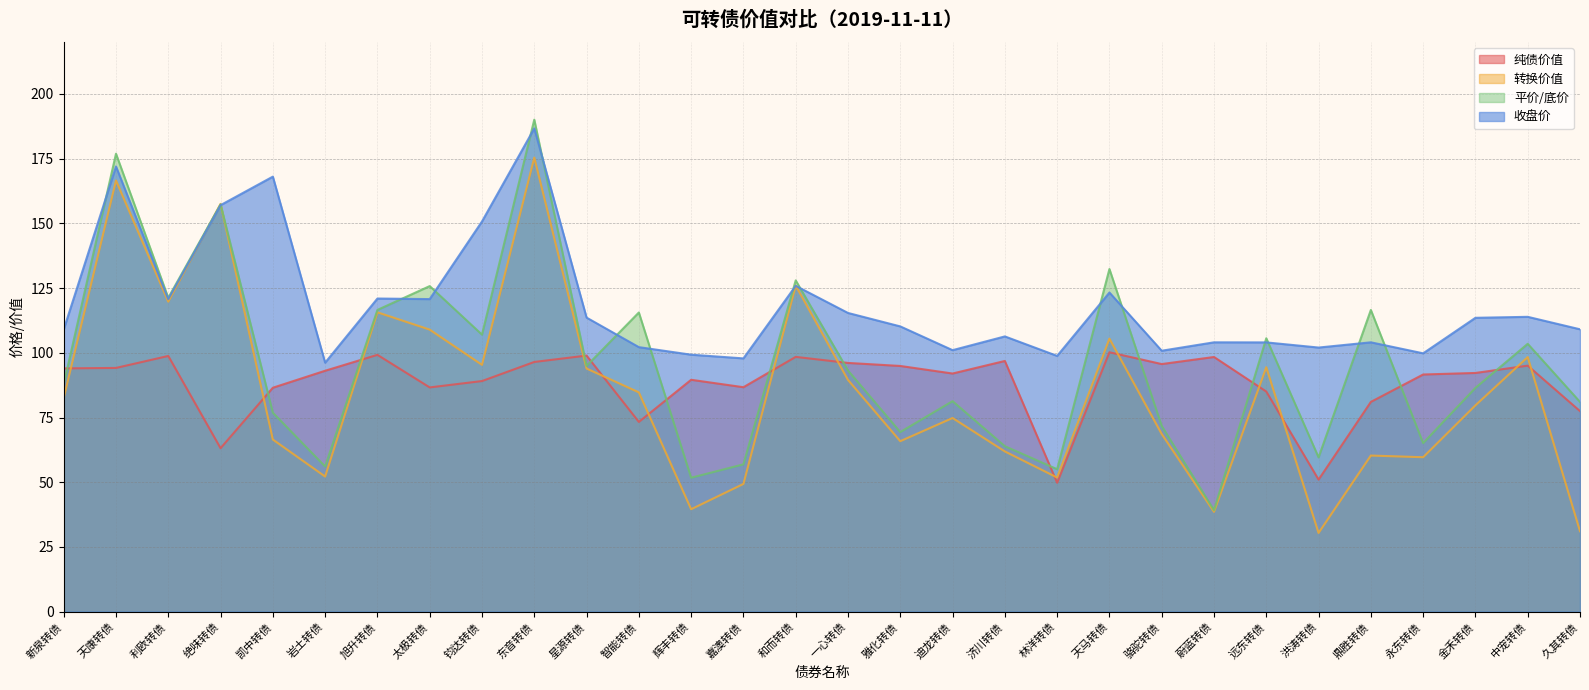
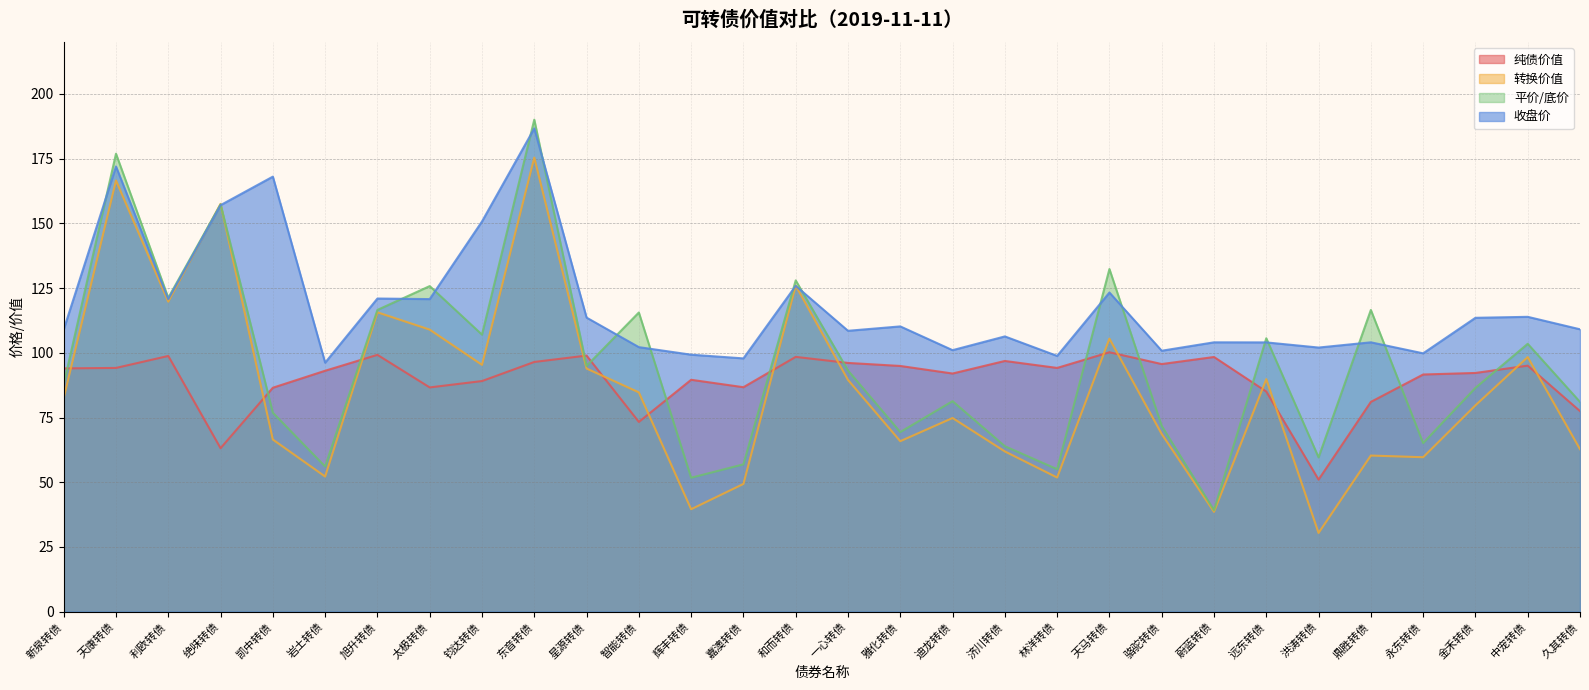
  {
    "纯债价值": {
      "新泉转债": 94,
      "天康转债": 94,
      "利欧转债": 99,
      "绝味转债": 63,
      "凯中转债": 87,
      "岩土转债": 93,
      "旭升转债": 99,
      "太极转债": 87,
      "钧达转债": 89,
      "东音转债": 96,
      "星源转债": 99,
      "智能转债": 73,
      "辉丰转债": 90,
      "嘉澳转债": 87,
      "和而转债": 98,
      "一心转债": 96,
      "雅化转债": 95,
      "迪龙转债": 92,
      "济川转债": 97,
-     "林洋转债": 50,
+     "林洋转债": 94,
      "天马转债": 100,
      "骆驼转债": 96,
      "蔚蓝转债": 98,
      "远东转债": 85,
      "洪涛转债": 51,
      "鼎胜转债": 81,
      "永东转债": 92,
      "金禾转债": 92,
      "中宠转债": 95,
      "久其转债": 77
    },
    "转换价值": {
      "新泉转债": 83,
      "天康转债": 167,
      "凯中转债": 66,
      "岩土转债": 52,
      "太极转债": 109,
      "钧达转债": 95,
      "东音转债": 175,
      "星源转债": 94,
      "智能转债": 85,
      "辉丰转债": 40,
      "嘉澳转债": 49,
      "一心转债": 90,
      "雅化转债": 66,
      "迪龙转债": 75,
      "济川转债": 62,
      "林洋转债": 52,
      "天马转债": 105,
      "骆驼转债": 69,
-     "远东转债": 94,
+     "远东转债": 90,
      "洪涛转债": 30,
      "鼎胜转债": 60,
      "永东转债": 60,
      "金禾转债": 80,
      "中宠转债": 98,
-     "久其转债": 31
+     "久其转债": 63
    },
    "平价/底价": {
      "新泉转债": 88,
      "天康转债": 177,
      "凯中转债": 77,
      "岩土转债": 56,
      "太极转债": 126,
      "钧达转债": 107,
      "东音转债": 190,
      "星源转债": 95,
      "智能转债": 116,
      "辉丰转债": 52,
      "嘉澳转债": 57,
      "和而转债": 128,
      "一心转债": 93,
      "雅化转债": 69,
      "迪龙转债": 81,
      "济川转债": 64,
      "林洋转债": 55,
      "天马转债": 132,
      "骆驼转债": 72,
      "远东转债": 106,
      "洪涛转债": 60,
      "鼎胜转债": 117,
      "永东转债": 65,
      "金禾转债": 86,
      "中宠转债": 103,
      "久其转债": 81
    },
    "收盘价": {
      "新泉转债": 109,
      "天康转债": 172,
      "凯中转债": 168,
      "岩土转债": 96,
      "旭升转债": 121,
      "太极转债": 121,
      "钧达转债": 151,
      "东音转债": 187,
      "星源转债": 114,
      "智能转债": 102,
      "辉丰转债": 99,
      "嘉澳转债": 98,
-     "一心转债": 115,
+     "一心转债": 109,
      "雅化转债": 110,
      "迪龙转债": 101,
      "济川转债": 106,
      "林洋转债": 99,
      "天马转债": 123,
      "骆驼转债": 101,
      "蔚蓝转债": 104,
      "远东转债": 104,
      "洪涛转债": 102,
      "鼎胜转债": 104,
      "永东转债": 100,
      "金禾转债": 114,
      "中宠转债": 114,
      "久其转债": 109
    }
  }
